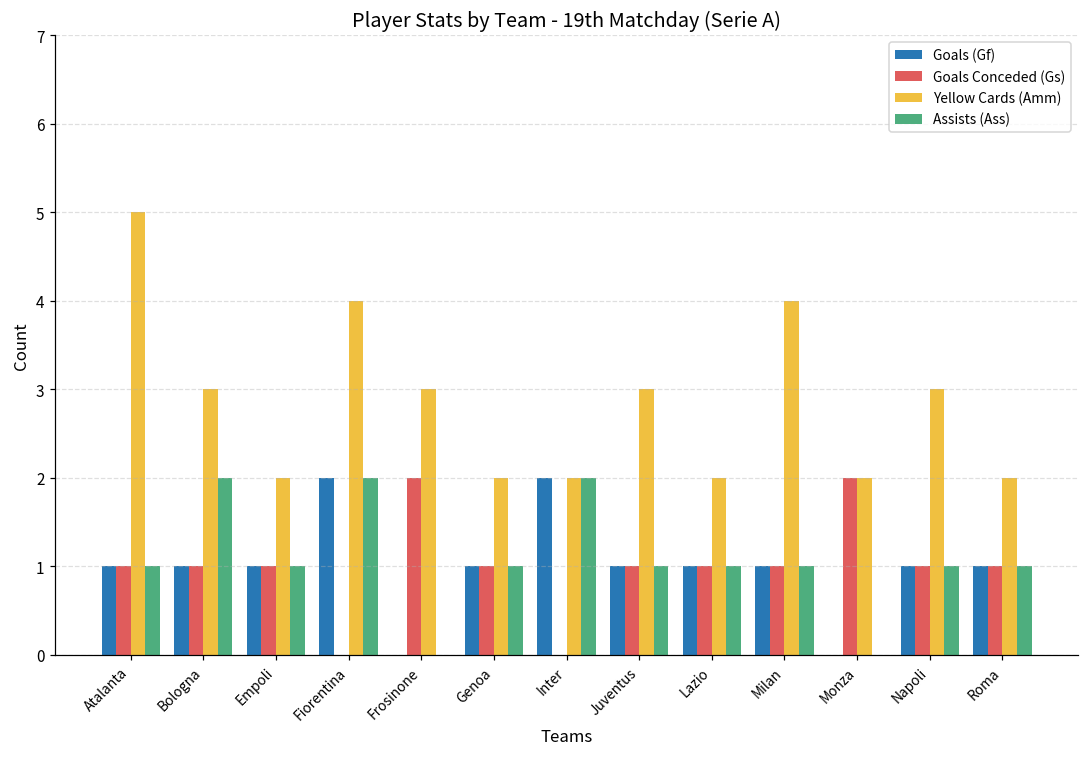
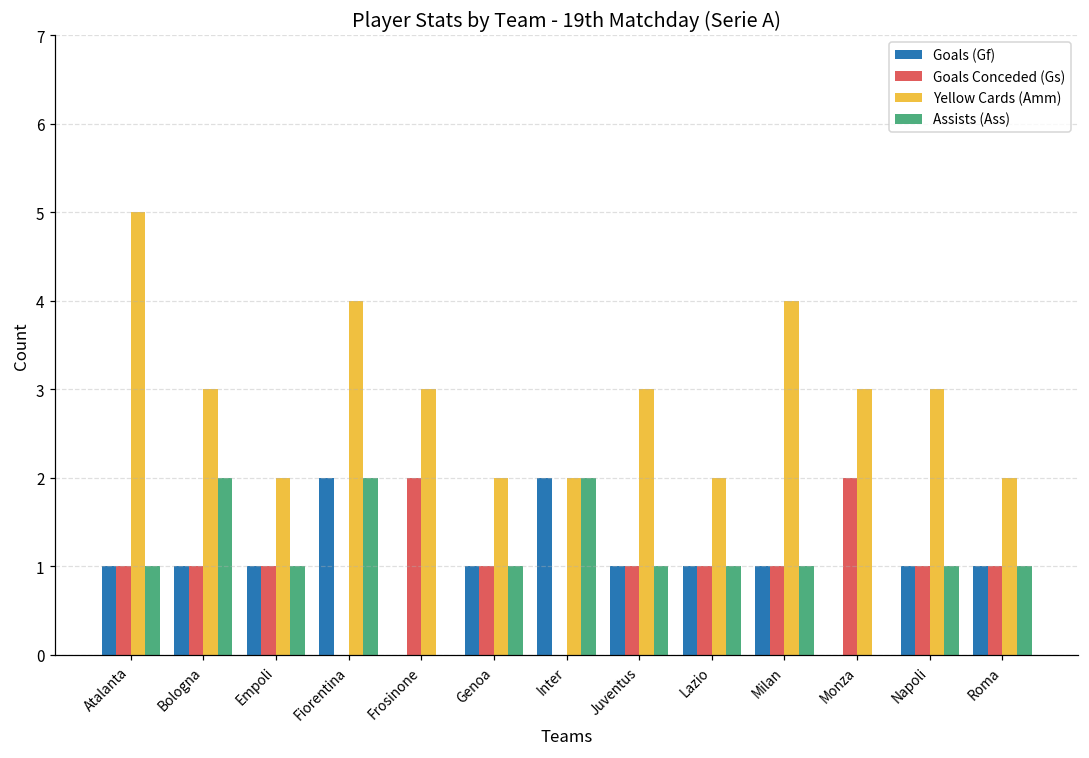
  {
    "Goals (Gf)": {
      "Atalanta": 1,
      "Bologna": 1,
      "Empoli": 1,
      "Fiorentina": 2,
      "Frosinone": 0,
      "Genoa": 1,
      "Inter": 2,
      "Juventus": 1,
      "Lazio": 1,
      "Milan": 1,
      "Monza": 0,
      "Napoli": 1,
      "Roma": 1
    },
    "Goals Conceded (Gs)": {
      "Atalanta": 1,
      "Bologna": 1,
      "Empoli": 1,
      "Fiorentina": 0,
      "Frosinone": 2,
      "Genoa": 1,
      "Inter": 0,
      "Juventus": 1,
      "Lazio": 1,
      "Milan": 1,
      "Monza": 2,
      "Napoli": 1,
      "Roma": 1
    },
    "Yellow Cards (Amm)": {
      "Atalanta": 5,
      "Bologna": 3,
      "Empoli": 2,
      "Fiorentina": 4,
      "Frosinone": 3,
      "Genoa": 2,
      "Inter": 2,
      "Juventus": 3,
      "Lazio": 2,
      "Milan": 4,
-     "Monza": 2,
+     "Monza": 3,
      "Napoli": 3,
      "Roma": 2
    },
    "Assists (Ass)": {
      "Atalanta": 1,
      "Bologna": 2,
      "Empoli": 1,
      "Fiorentina": 2,
      "Frosinone": 0,
      "Genoa": 1,
      "Inter": 2,
      "Juventus": 1,
      "Lazio": 1,
      "Milan": 1,
      "Monza": 0,
      "Napoli": 1,
      "Roma": 1
    }
  }
